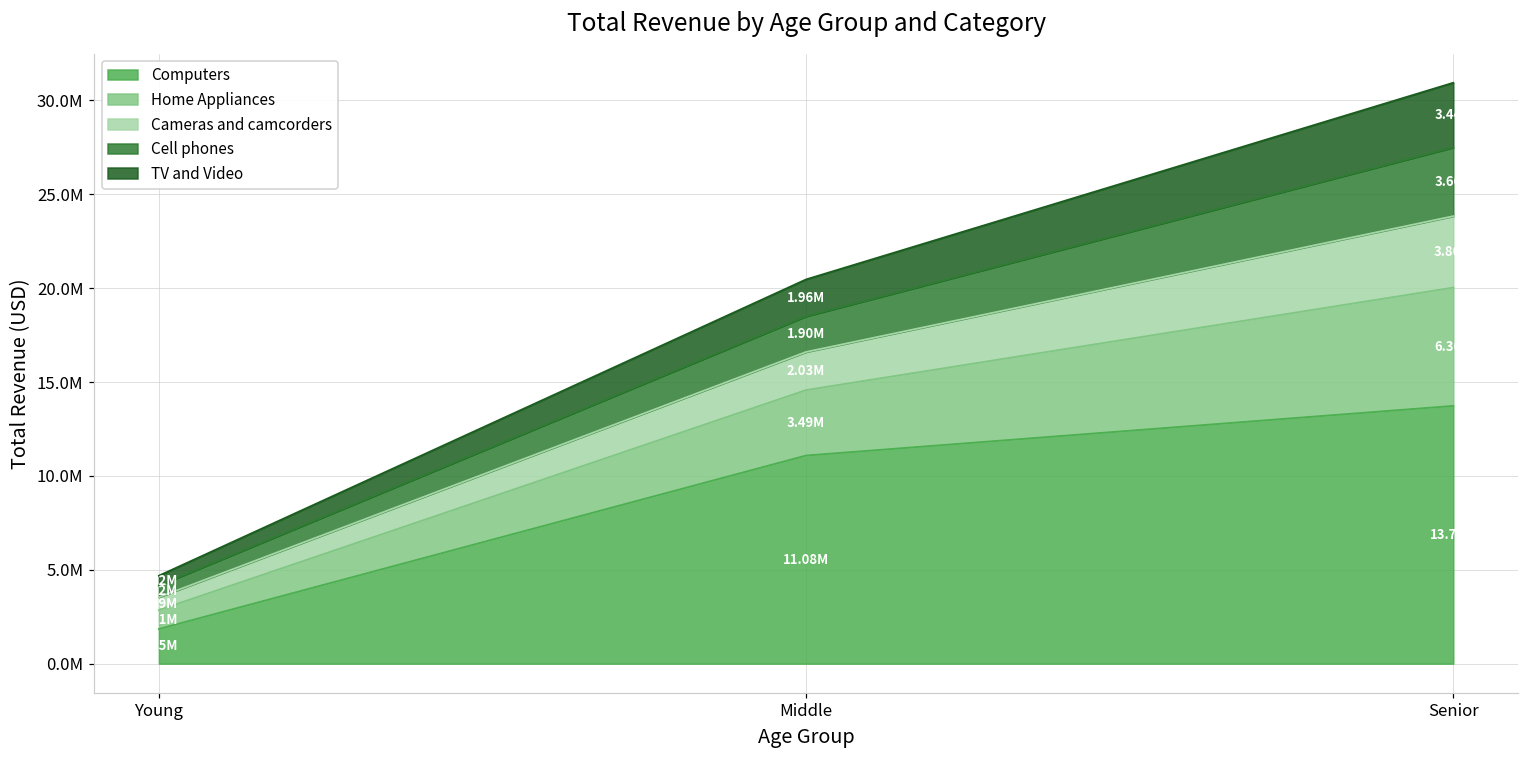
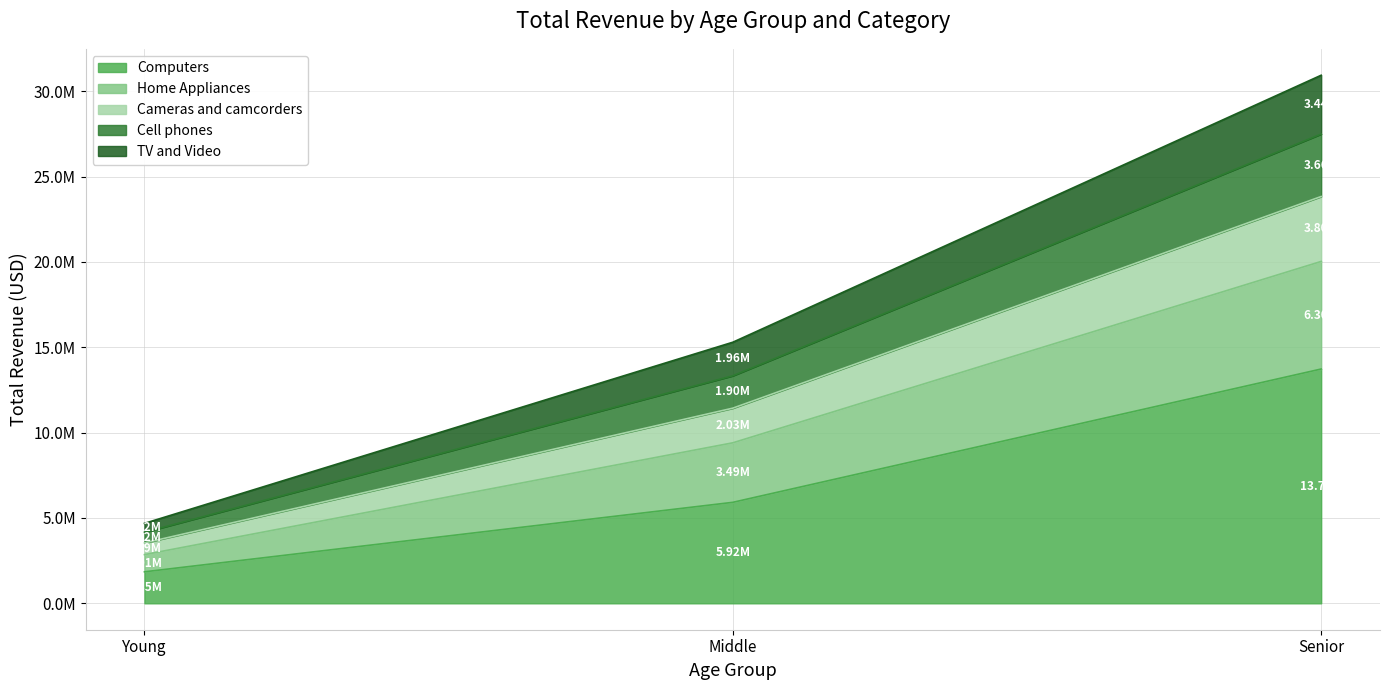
  {
    "Computers": {
-     "Middle": "11.08M"
+     "Middle": "5.92M"
    }
  }
